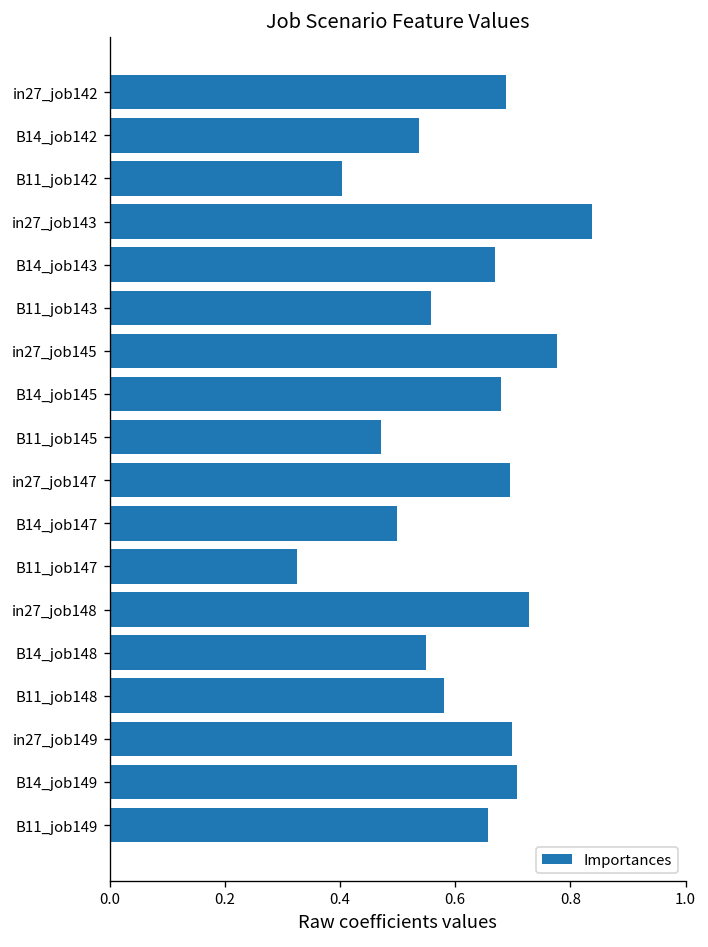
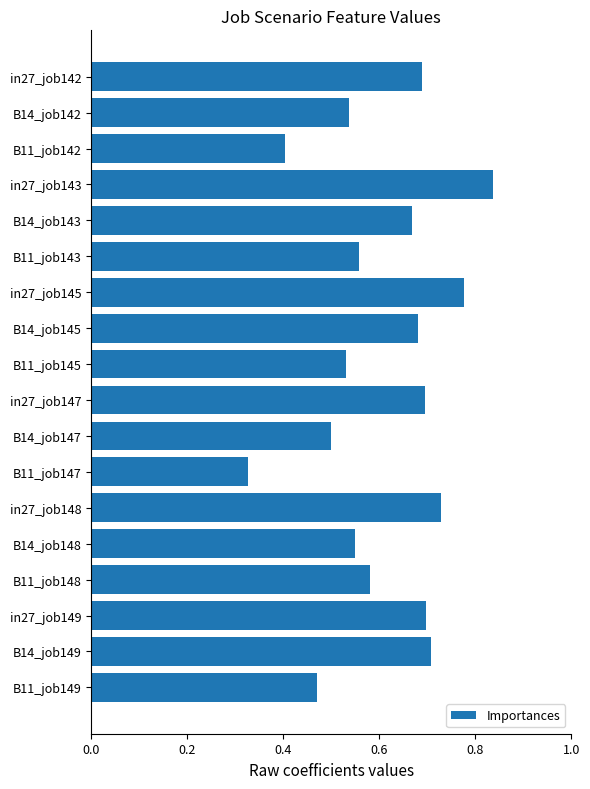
  {
    "in27_job142": 0.69,
    "B14_job142": 0.54,
    "B11_job142": 0.40,
    "in27_job143": 0.84,
    "B14_job143": 0.67,
    "B11_job143": 0.56,
    "in27_job145": 0.78,
    "B14_job145": 0.68,
-   "B11_job145": 0.47,
+   "B11_job145": 0.53,
    "in27_job147": 0.70,
    "B14_job147": 0.50,
    "B11_job147": 0.33,
    "in27_job148": 0.73,
    "B14_job148": 0.55,
    "B11_job148": 0.58,
    "in27_job149": 0.70,
    "B14_job149": 0.71,
-   "B11_job149": 0.66
+   "B11_job149": 0.47
  }
